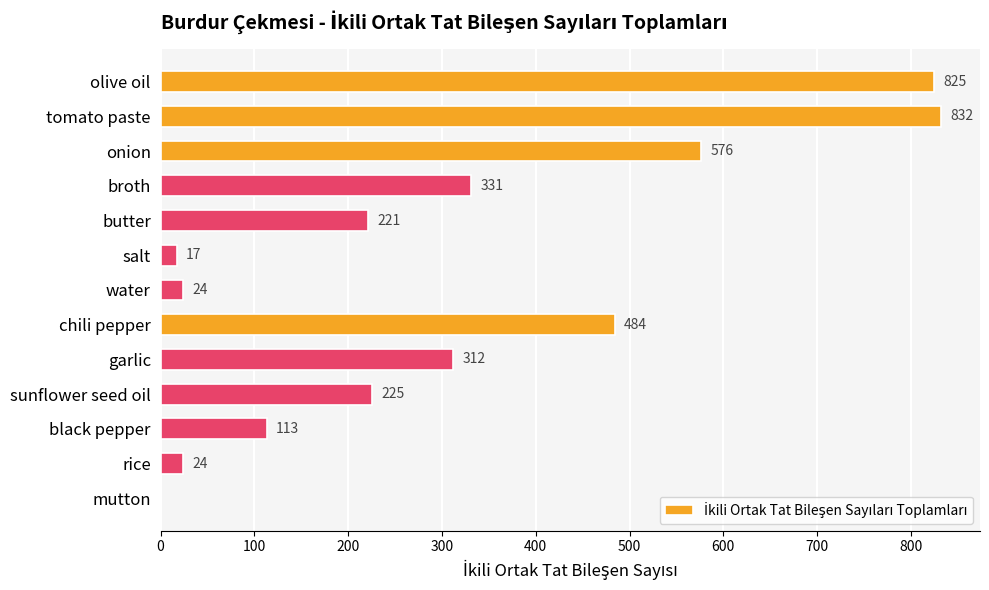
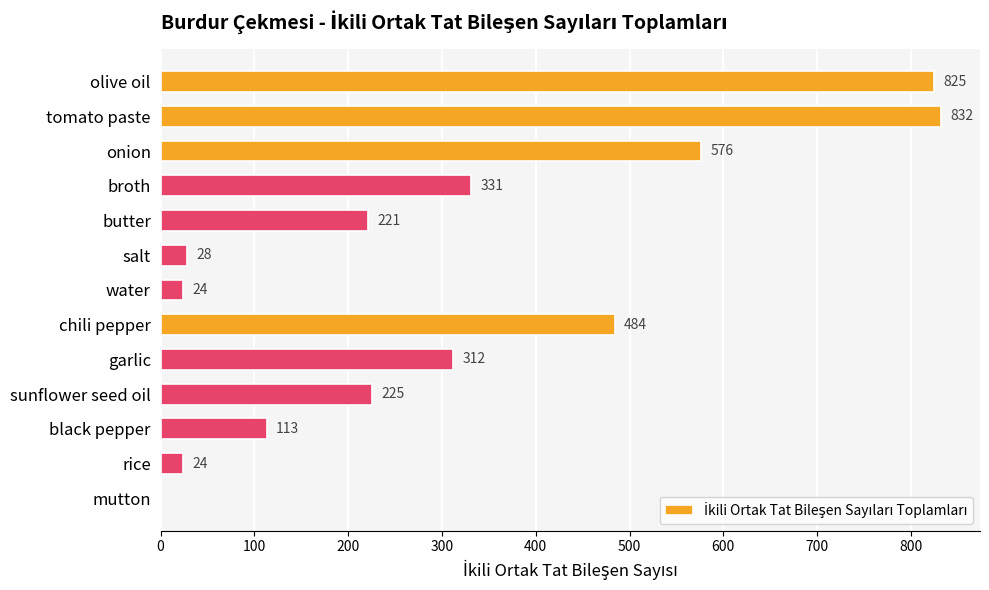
  {
    "olive oil": 825,
    "tomato paste": 832,
    "onion": 576,
    "broth": 331,
    "butter": 221,
-   "salt": 17,
+   "salt": 28,
    "water": 24,
    "chili pepper": 484,
    "garlic": 312,
    "sunflower seed oil": 225,
    "black pepper": 113,
    "rice": 24
  }
